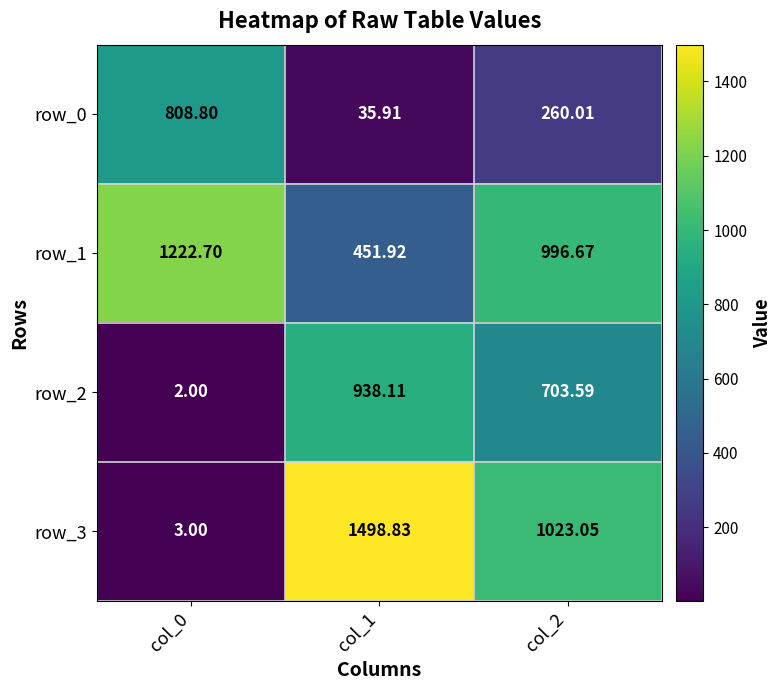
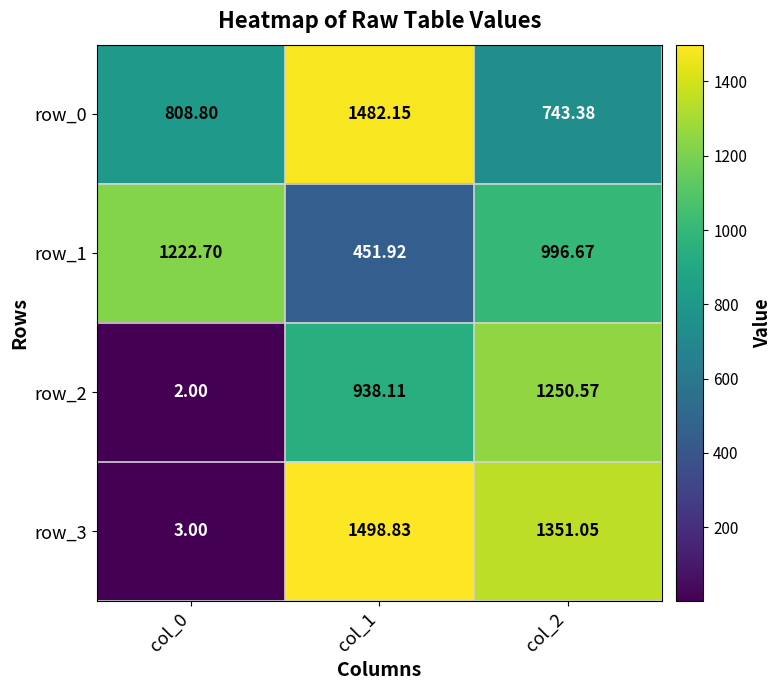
  {
    "row_0": {
      "col_0": 808.80,
-     "col_1": 35.91,
-     "col_2": 260.01
+     "col_1": 1482.15,
+     "col_2": 743.38
    },
    "row_1": {
      "col_0": 1222.70,
      "col_1": 451.92,
      "col_2": 996.67
    },
    "row_2": {
      "col_0": 2.00,
      "col_1": 938.11,
-     "col_2": 703.59
+     "col_2": 1250.57
    },
    "row_3": {
      "col_0": 3.00,
      "col_1": 1498.83,
-     "col_2": 1023.05
+     "col_2": 1351.05
    }
  }
